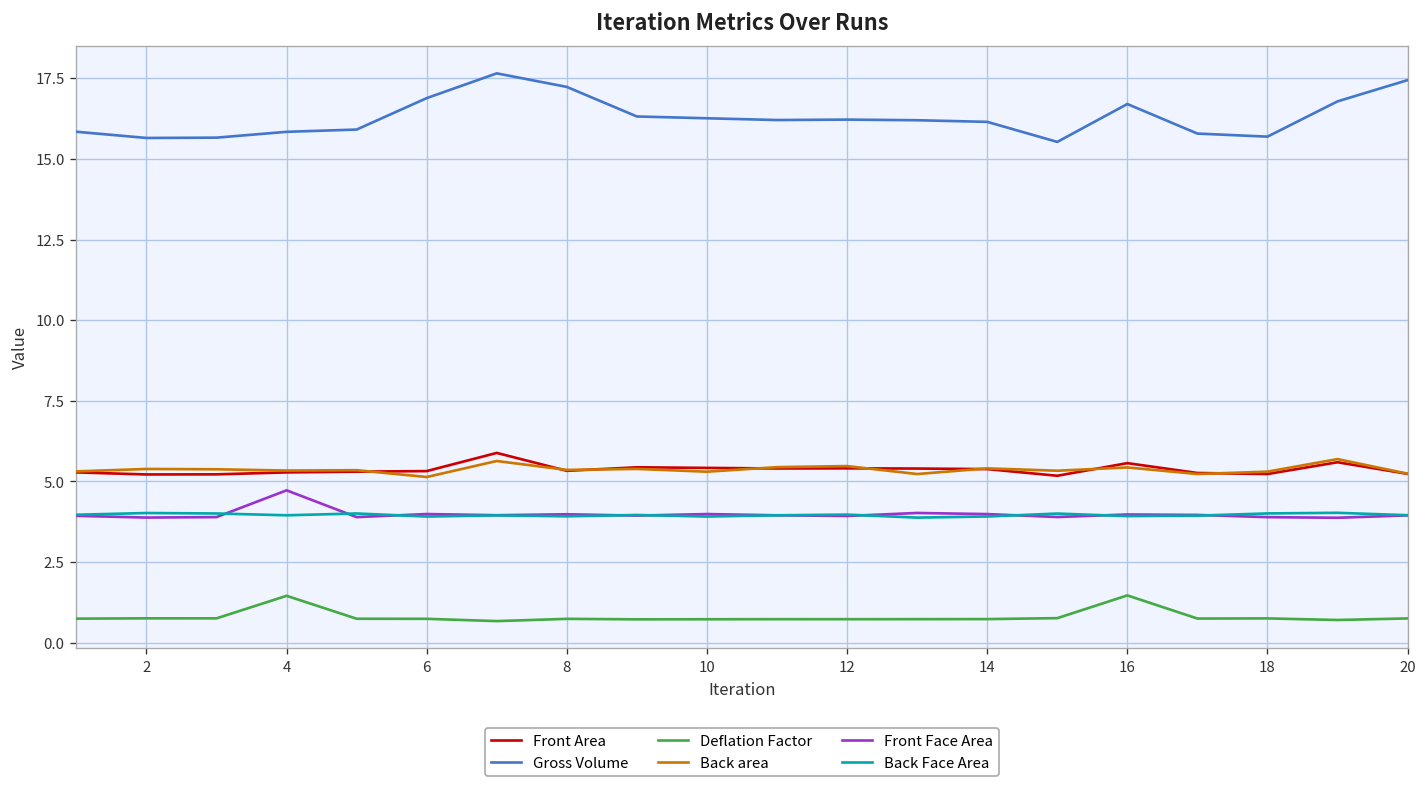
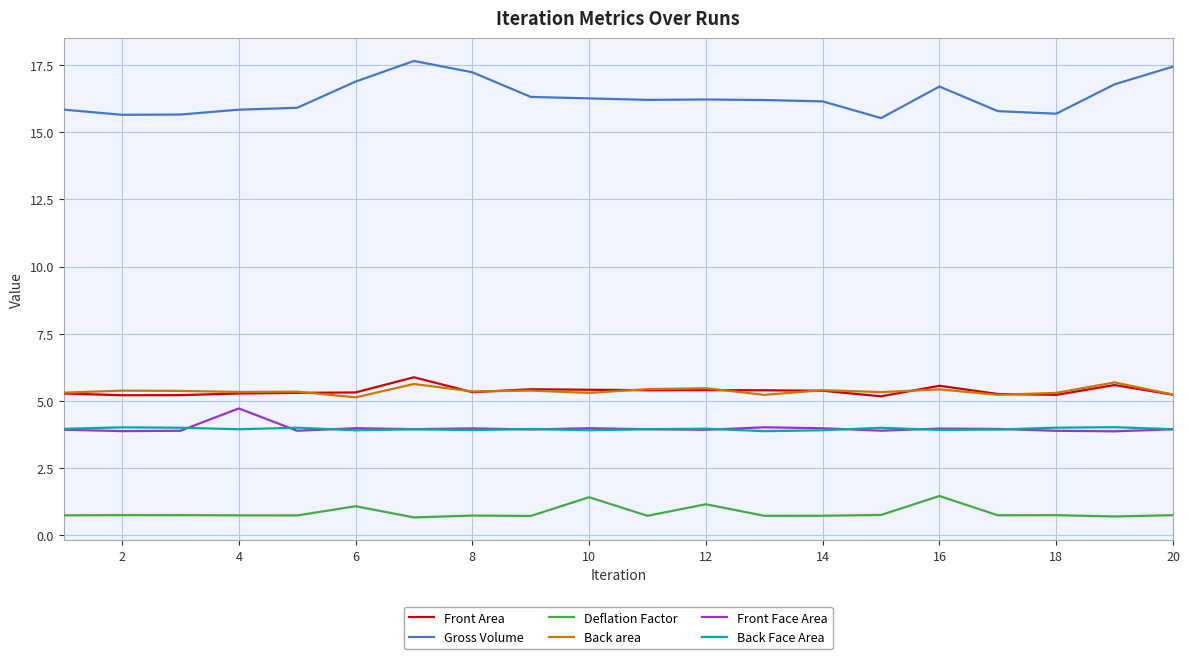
  {
    "Front Area": {
      "2": 5.2,
      "6": 5.3,
      "10": 5.4,
      "16": 5.6
    },
    "Gross Volume": {
      "2": 15.6,
      "4": 15.8,
      "6": 16.9,
      "8": 17.2,
      "10": 16.3,
      "12": 16.2,
      "14": 16.1,
      "16": 16.7,
      "18": 15.7,
      "20": 17.4
    },
    "Deflation Factor": {
      "2": 0.8,
-     "4": 1.5,
-     "6": 0.7,
+     "4": 0.7,
+     "6": 1.1,
      "8": 0.7,
-     "10": 0.7,
-     "12": 0.7,
+     "10": 1.4,
+     "12": 1.2,
      "14": 0.7,
      "16": 1.5,
      "18": 0.8,
      "20": 0.8
    },
    "Back area": {
      "2": 5.4,
      "6": 5.1,
      "10": 5.3,
      "16": 5.4
    },
    "Front Face Area": {
      "2": 3.9,
      "4": 4.7,
      "18": 3.9
    },
    "Back Face Area": {
      "2": 4.0,
      "4": 4.0,
      "18": 4.0
    }
  }
